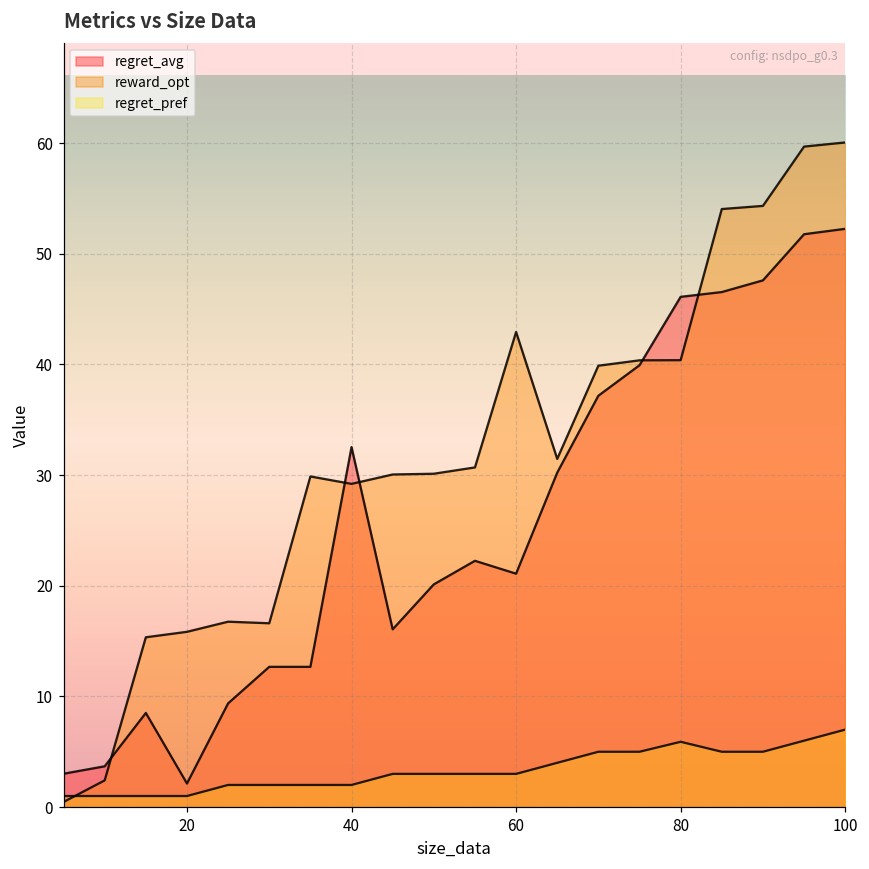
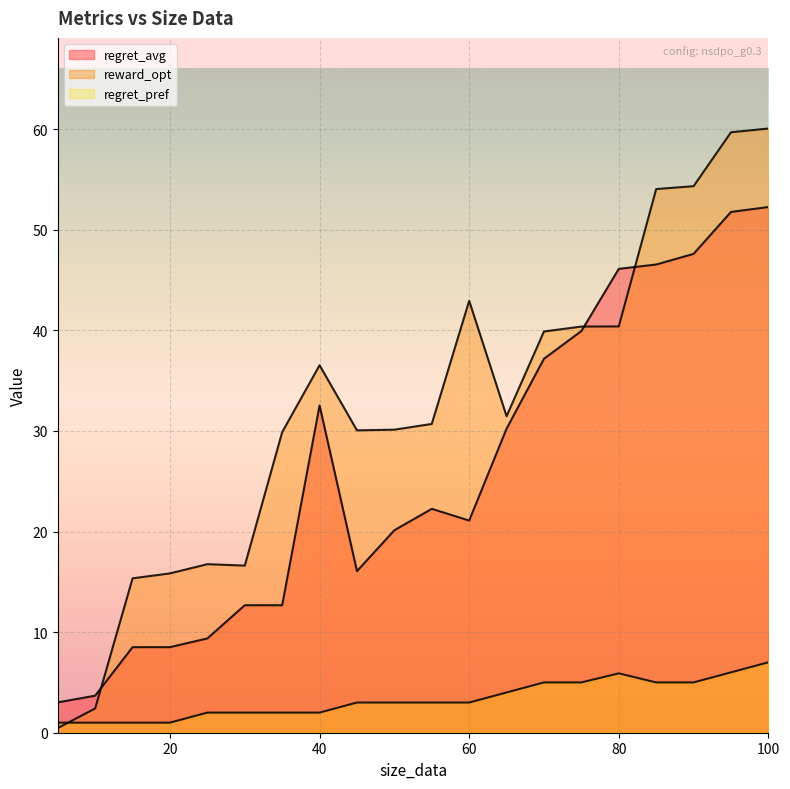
  {
    "regret_avg": {
-     "20": 2.1,
+     "20": 8.5,
      "40": 32.5,
      "60": 21.1,
      "80": 46.1,
      "100": 52.3
    },
    "reward_opt": {
      "20": 15.8,
-     "40": 29.2,
+     "40": 36.5,
      "60": 42.9,
      "80": 40.4,
      "100": 60.1
    },
    "regret_pref": {
      "20": 1.0,
      "40": 2.0,
      "60": 3.0,
      "80": 5.9,
      "100": 7.0
    }
  }
